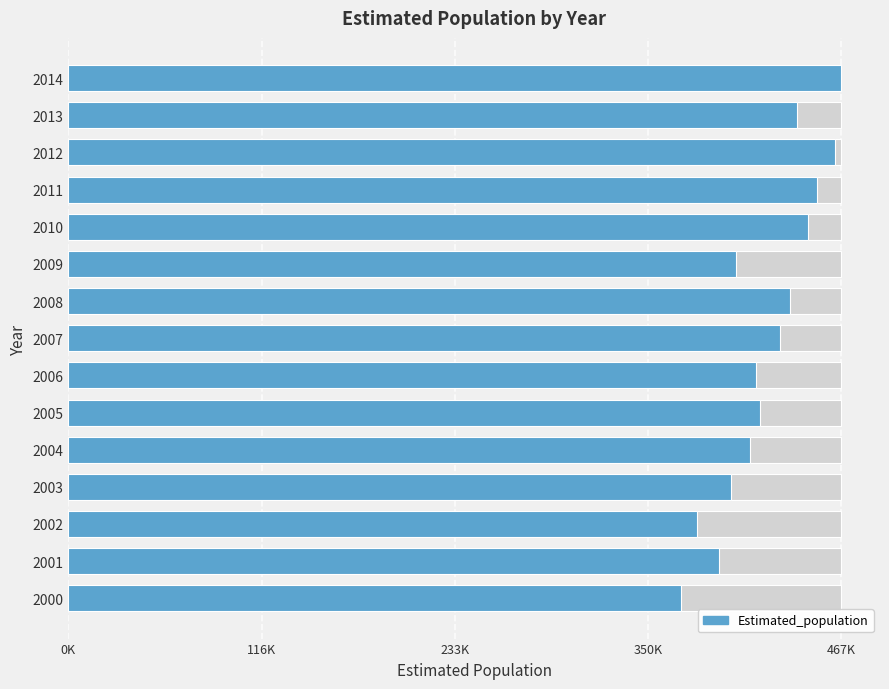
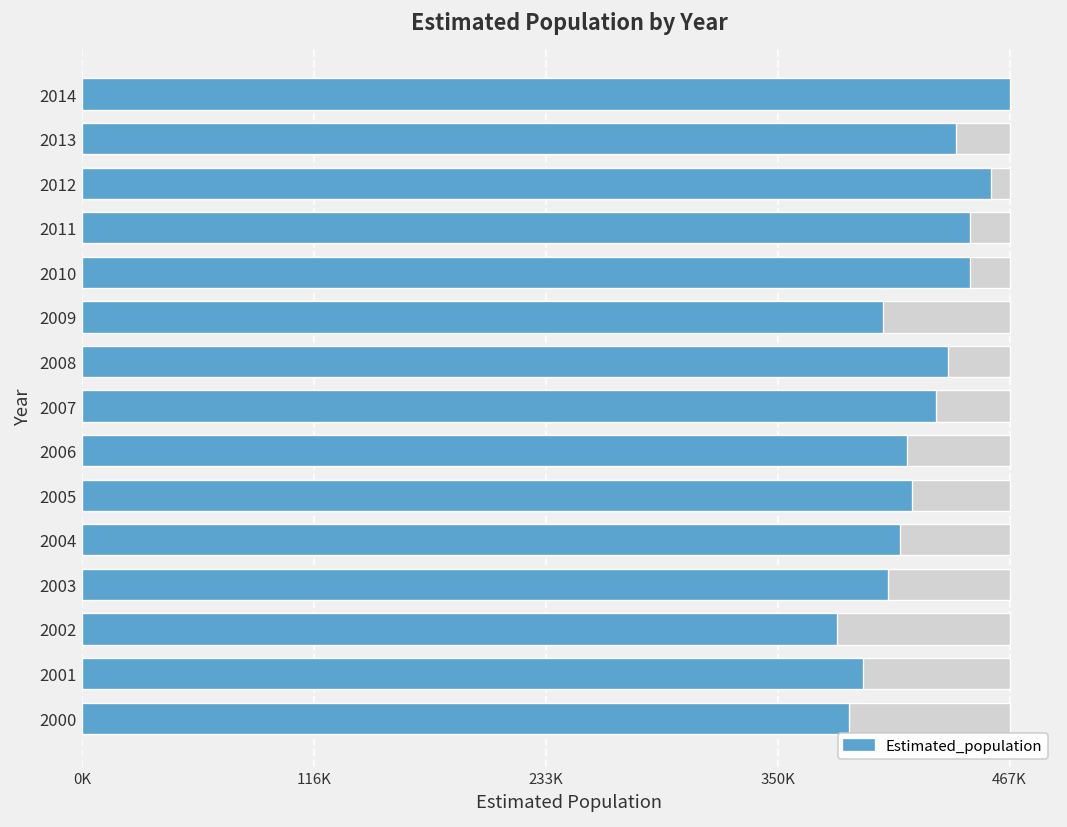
  {
    "Estimated_population": {
      "2014": 467000,
-     "2012": 464000,
-     "2011": 453000,
-     "2003": 401000,
-     "2000": 371000
+     "2012": 458000,
+     "2011": 447000,
+     "2003": 406000,
+     "2000": 387000
    }
  }
